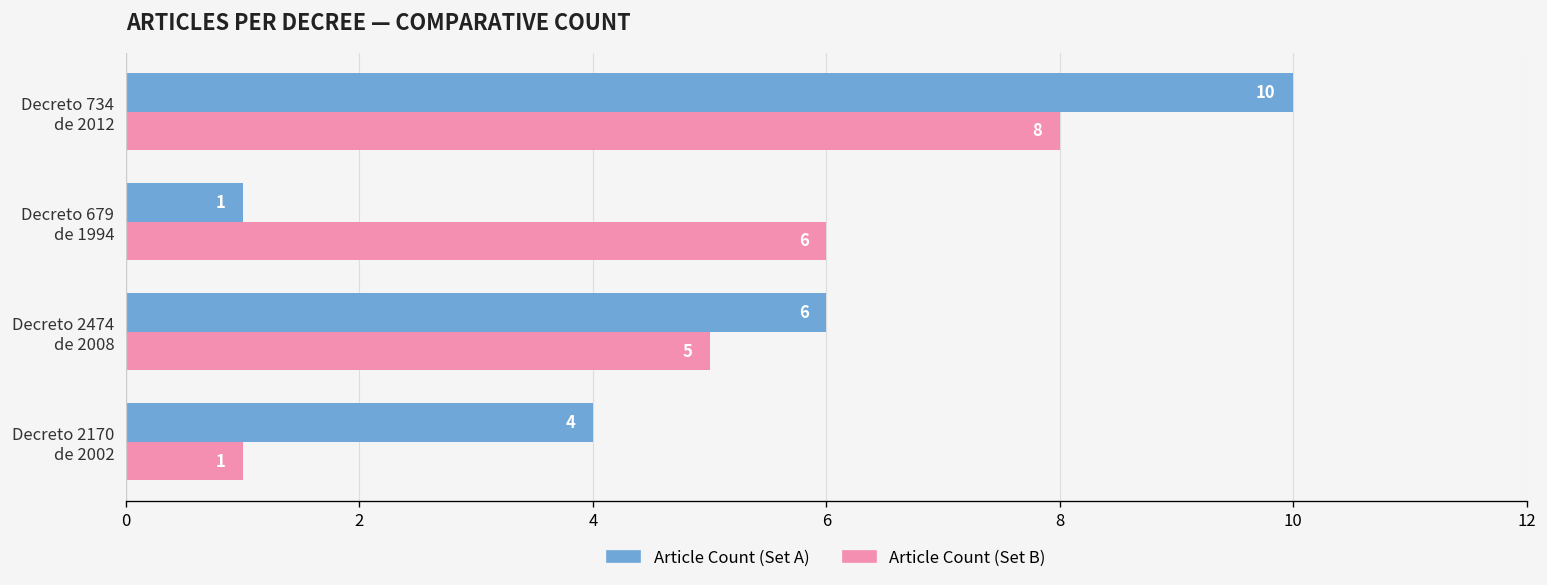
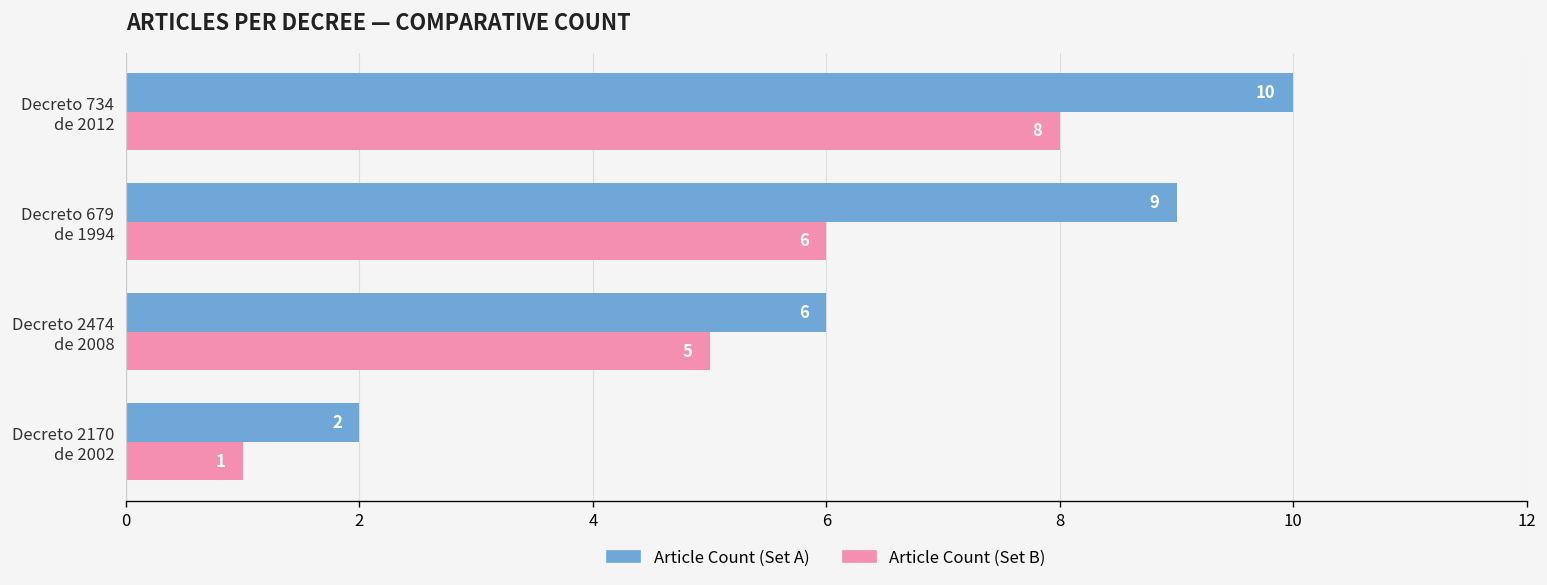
  {
    "Article Count (Set A)": {
      "Decreto 734 de 2012": 10,
-     "Decreto 679 de 1994": 1,
+     "Decreto 679 de 1994": 9,
      "Decreto 2474 de 2008": 6,
-     "Decreto 2170 de 2002": 4
+     "Decreto 2170 de 2002": 2
    },
    "Article Count (Set B)": {
      "Decreto 734 de 2012": 8,
      "Decreto 679 de 1994": 6,
      "Decreto 2474 de 2008": 5,
      "Decreto 2170 de 2002": 1
    }
  }
